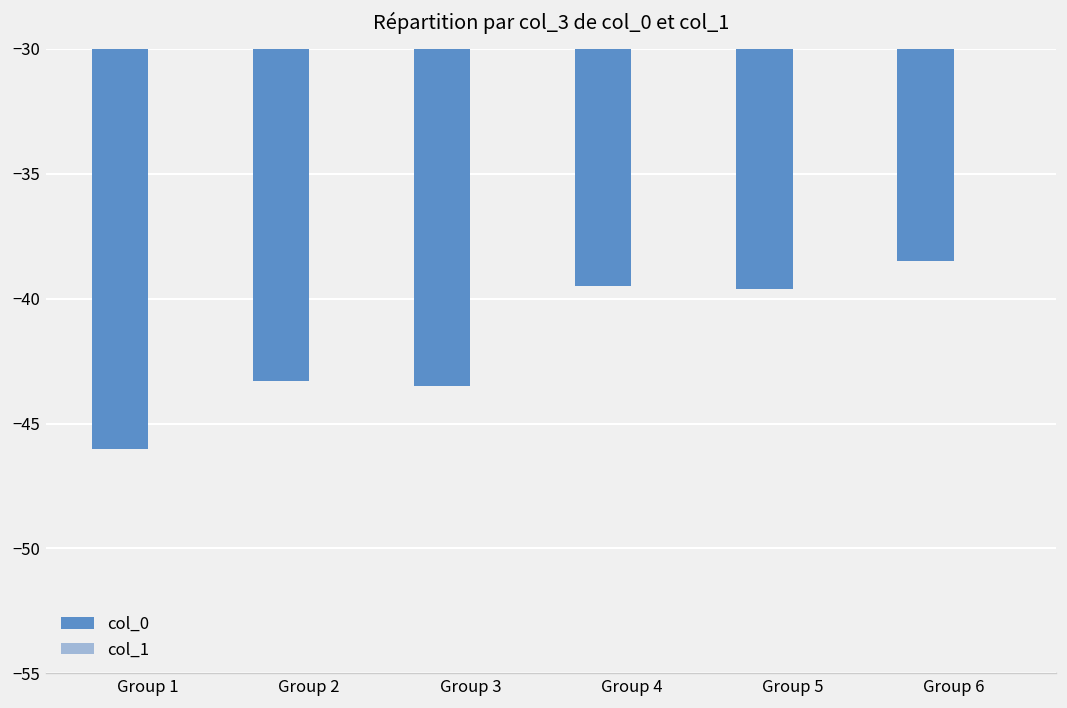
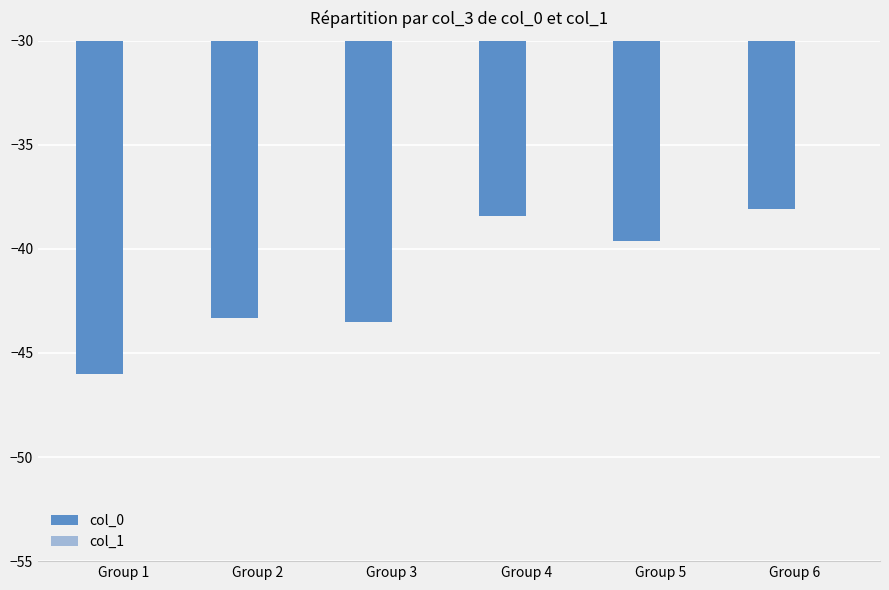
  {
    "col_0": {
      "Group 1": -46.0,
      "Group 2": -43.3,
      "Group 3": -43.5,
-     "Group 4": -39.5,
+     "Group 4": -38.4,
      "Group 5": -39.6,
-     "Group 6": -38.5
+     "Group 6": -38.1
    }
  }
